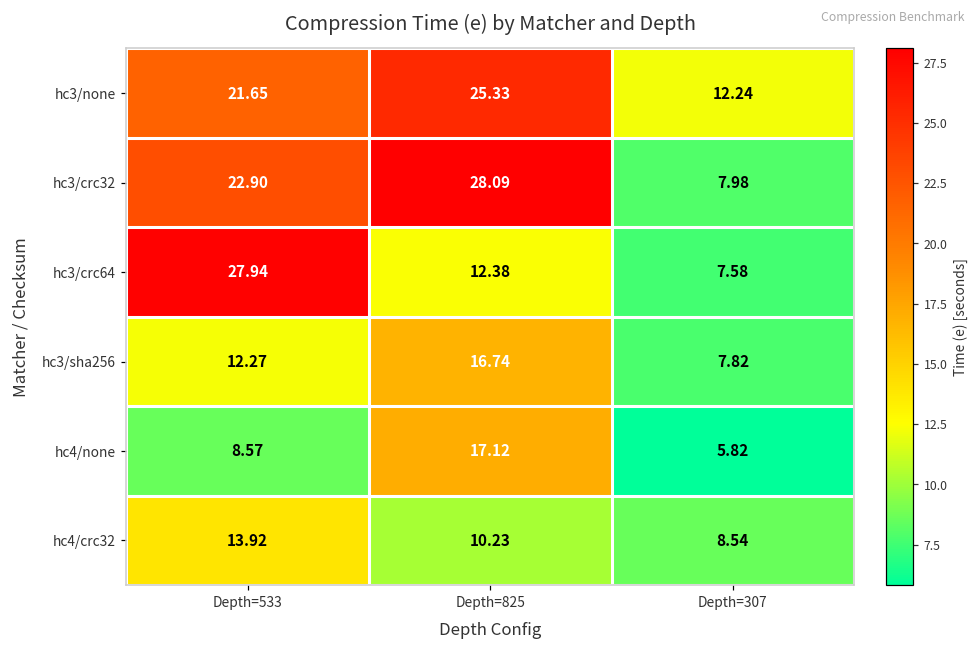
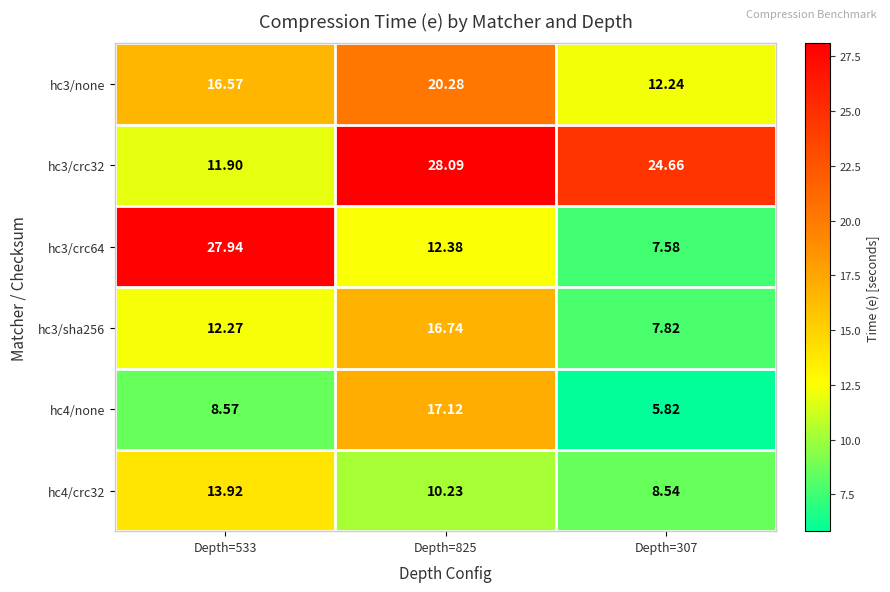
  {
    "hc3/none": {
-     "Depth=533": 21.65,
-     "Depth=825": 25.33,
+     "Depth=533": 16.57,
+     "Depth=825": 20.28,
      "Depth=307": 12.24
    },
    "hc3/crc32": {
-     "Depth=533": 22.90,
+     "Depth=533": 11.90,
      "Depth=825": 28.09,
-     "Depth=307": 7.98
+     "Depth=307": 24.66
    },
    "hc3/crc64": {
      "Depth=533": 27.94,
      "Depth=825": 12.38,
      "Depth=307": 7.58
    },
    "hc3/sha256": {
      "Depth=533": 12.27,
      "Depth=825": 16.74,
      "Depth=307": 7.82
    },
    "hc4/none": {
      "Depth=533": 8.57,
      "Depth=825": 17.12,
      "Depth=307": 5.82
    },
    "hc4/crc32": {
      "Depth=533": 13.92,
      "Depth=825": 10.23,
      "Depth=307": 8.54
    }
  }
